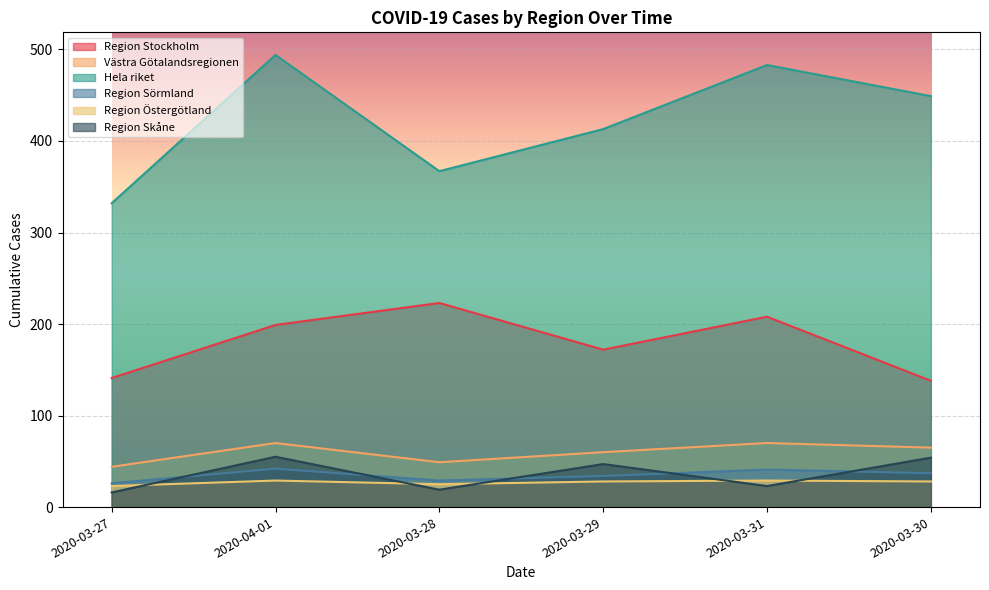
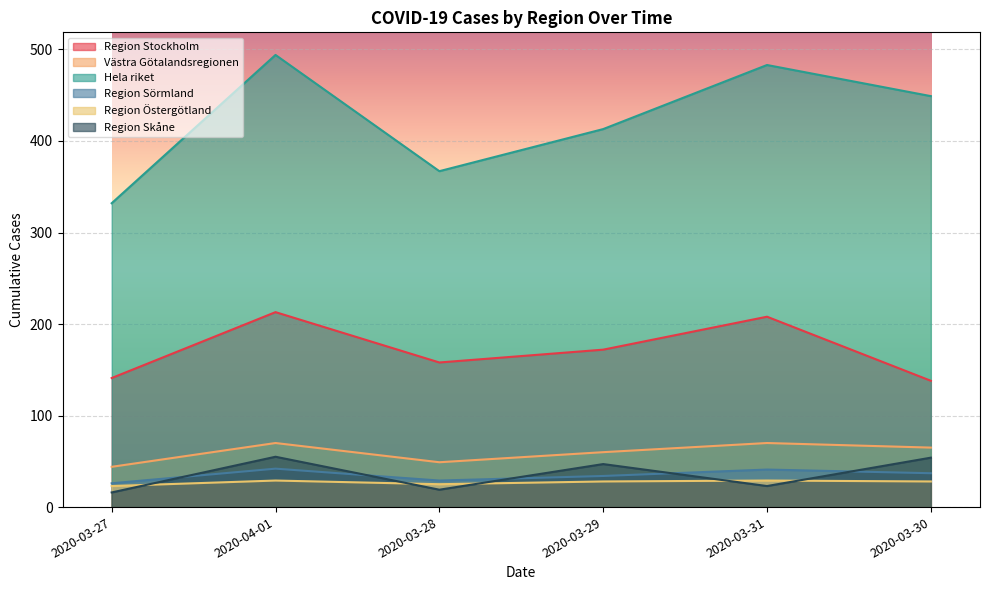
  {
    "Region Stockholm": {
      "2020-03-27": 140,
-     "2020-04-01": 200,
-     "2020-03-28": 220,
+     "2020-04-01": 210,
+     "2020-03-28": 160,
      "2020-03-29": 170,
      "2020-03-31": 210,
      "2020-03-30": 140
    },
    "Region Skåne": {
      "2020-03-27": 20,
      "2020-04-01": 60,
      "2020-03-28": 20,
      "2020-03-29": 50,
      "2020-03-31": 20,
      "2020-03-30": 50
    }
  }
